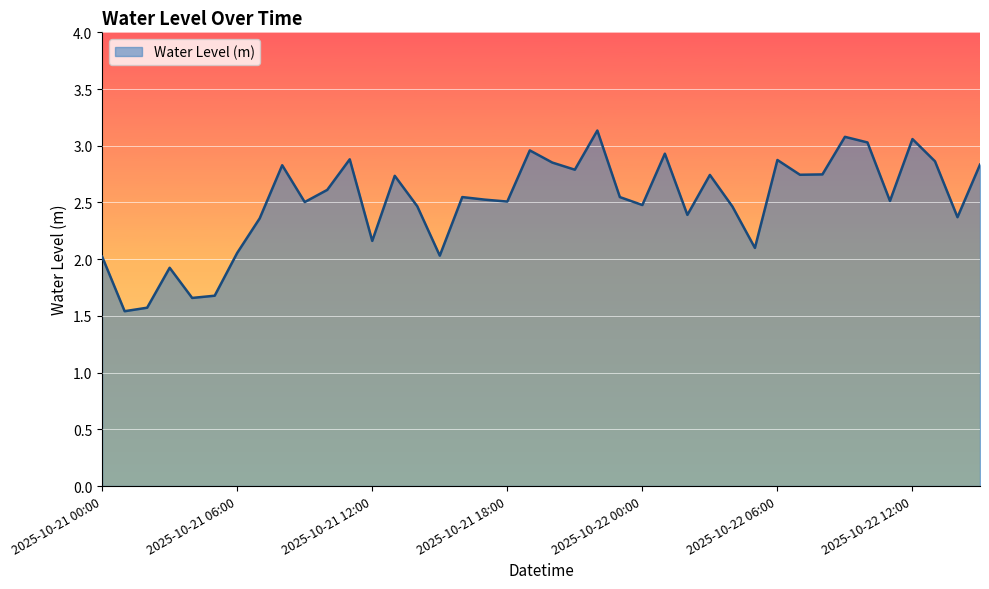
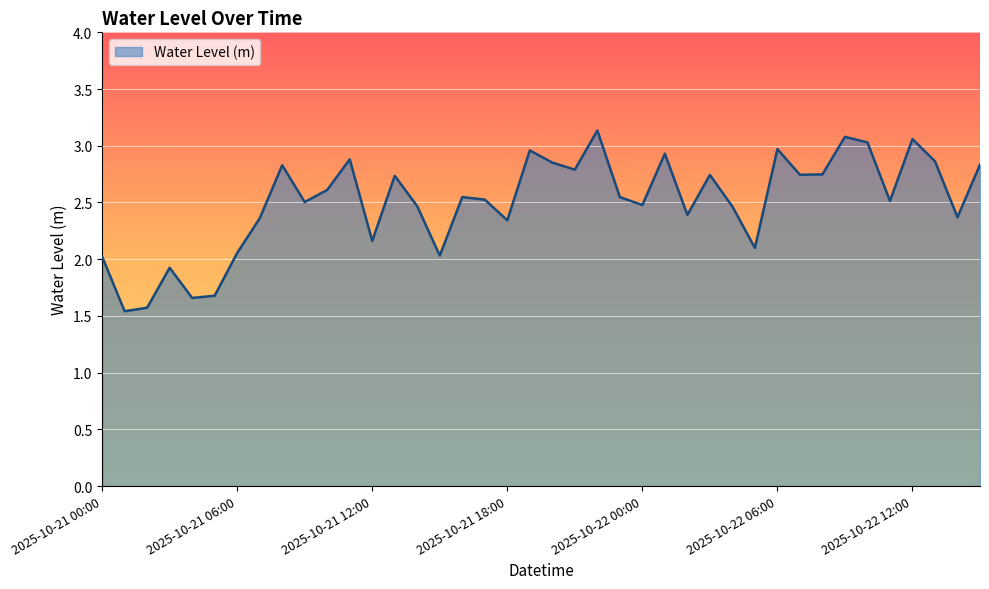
  {
    "2025-10-21 00:00": 2.02,
    "2025-10-21 06:00": 2.06,
    "2025-10-21 12:00": 2.16,
-   "2025-10-21 18:00": 2.51,
+   "2025-10-21 18:00": 2.34,
    "2025-10-22 00:00": 2.48,
-   "2025-10-22 06:00": 2.87,
+   "2025-10-22 06:00": 2.97,
    "2025-10-22 12:00": 3.06
  }
